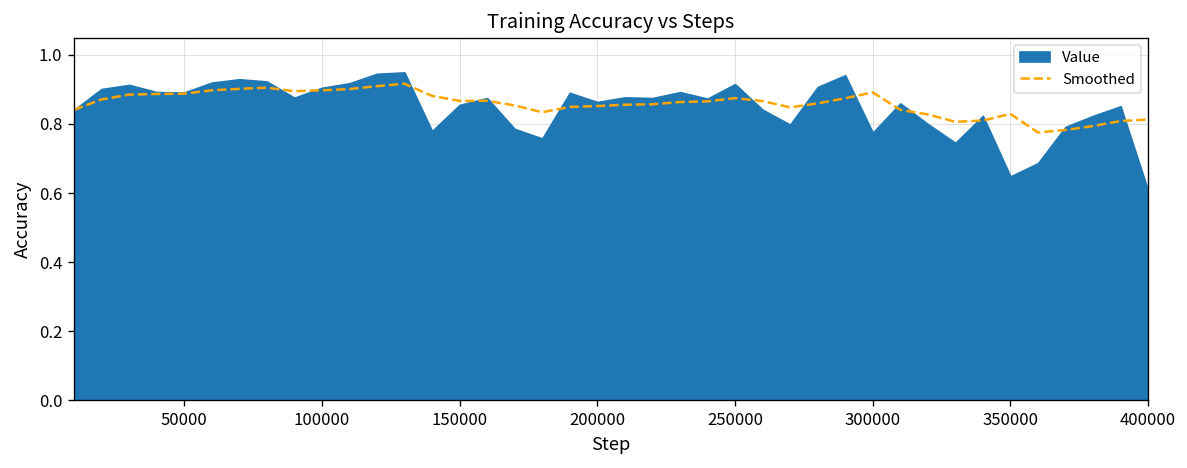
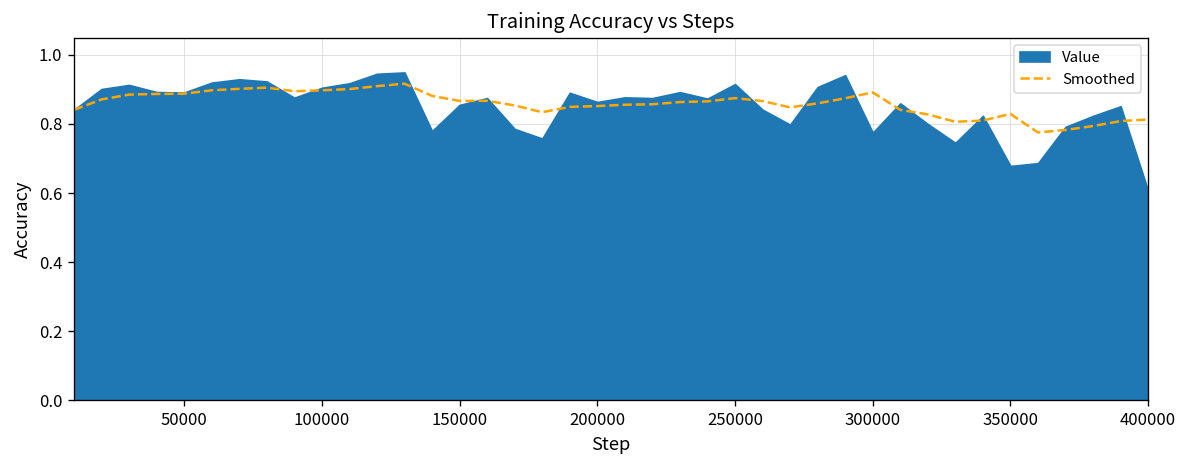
  {
    "Smoothed": {
      "150000": 0.87,
      "200000": 0.85,
      "250000": 0.87,
      "300000": 0.89,
      "350000": 0.83,
      "400000": 0.81
    },
    "Value": {
      "150000": 0.86,
      "200000": 0.86,
      "250000": 0.92,
      "300000": 0.77,
-     "350000": 0.65,
+     "350000": 0.68,
      "400000": 0.61
    }
  }
